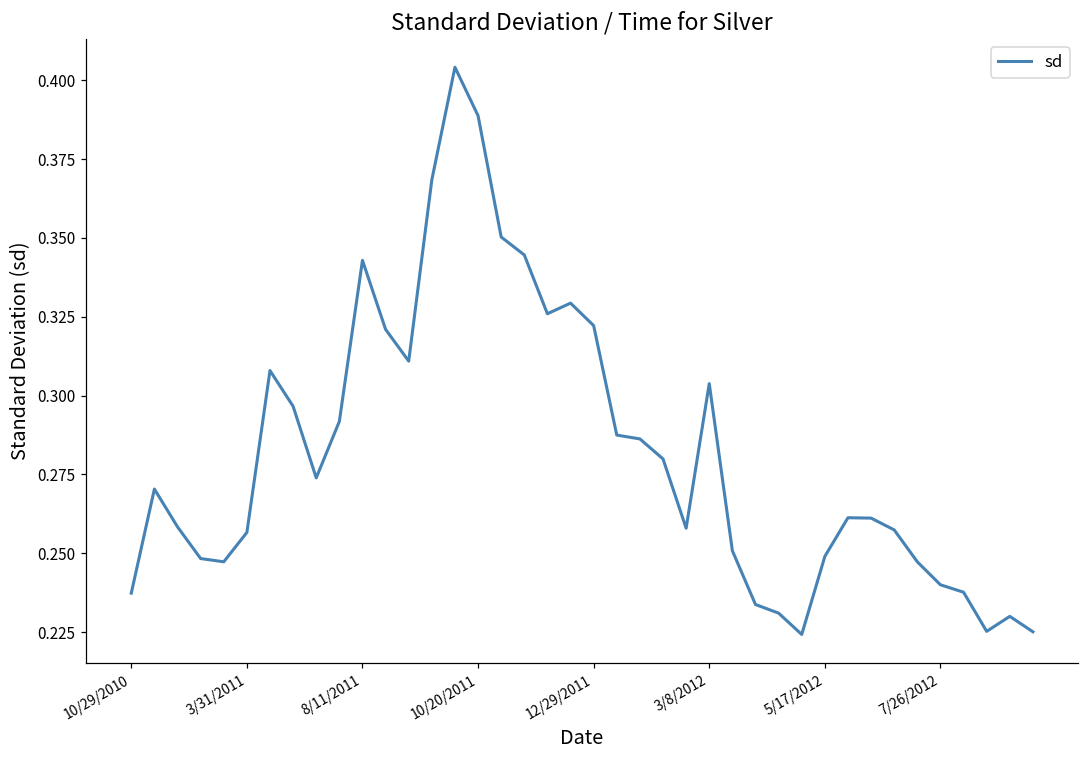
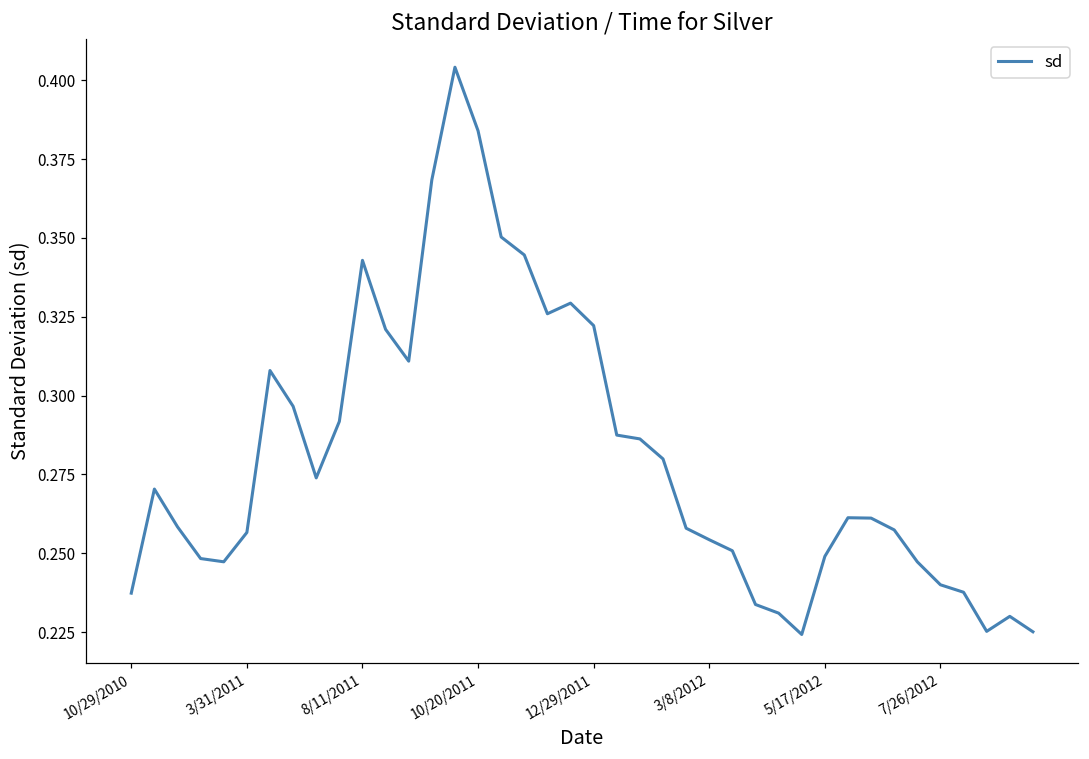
  {
    "10/29/2010": 0.237,
    "3/31/2011": 0.257,
    "8/11/2011": 0.343,
-   "10/20/2011": 0.389,
+   "10/20/2011": 0.384,
    "12/29/2011": 0.322,
-   "3/8/2012": 0.304,
+   "3/8/2012": 0.254,
    "5/17/2012": 0.249,
    "7/26/2012": 0.240
  }
